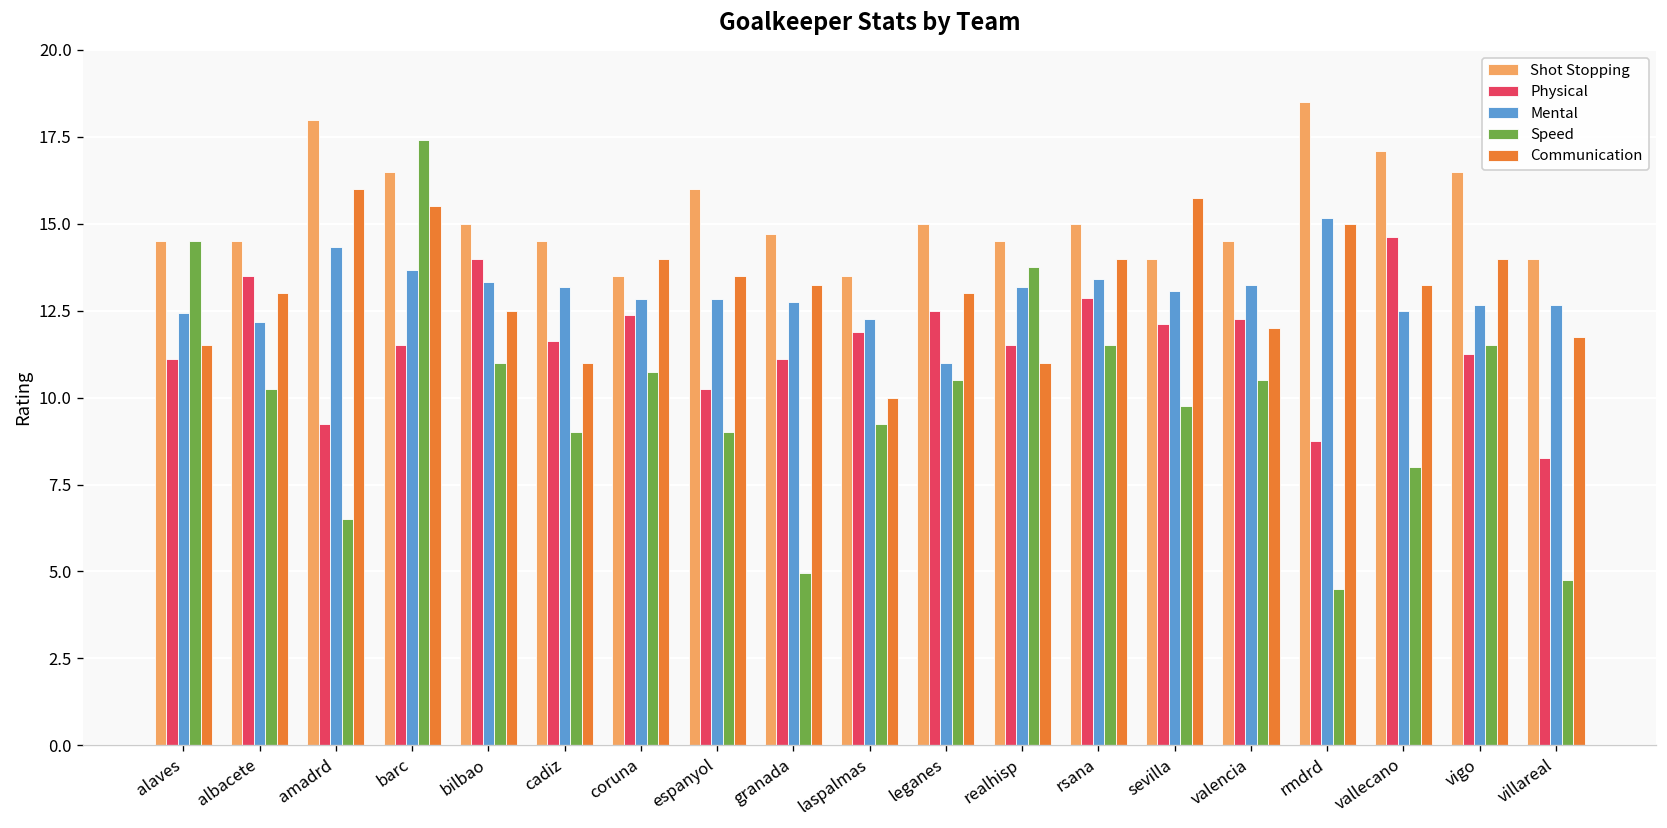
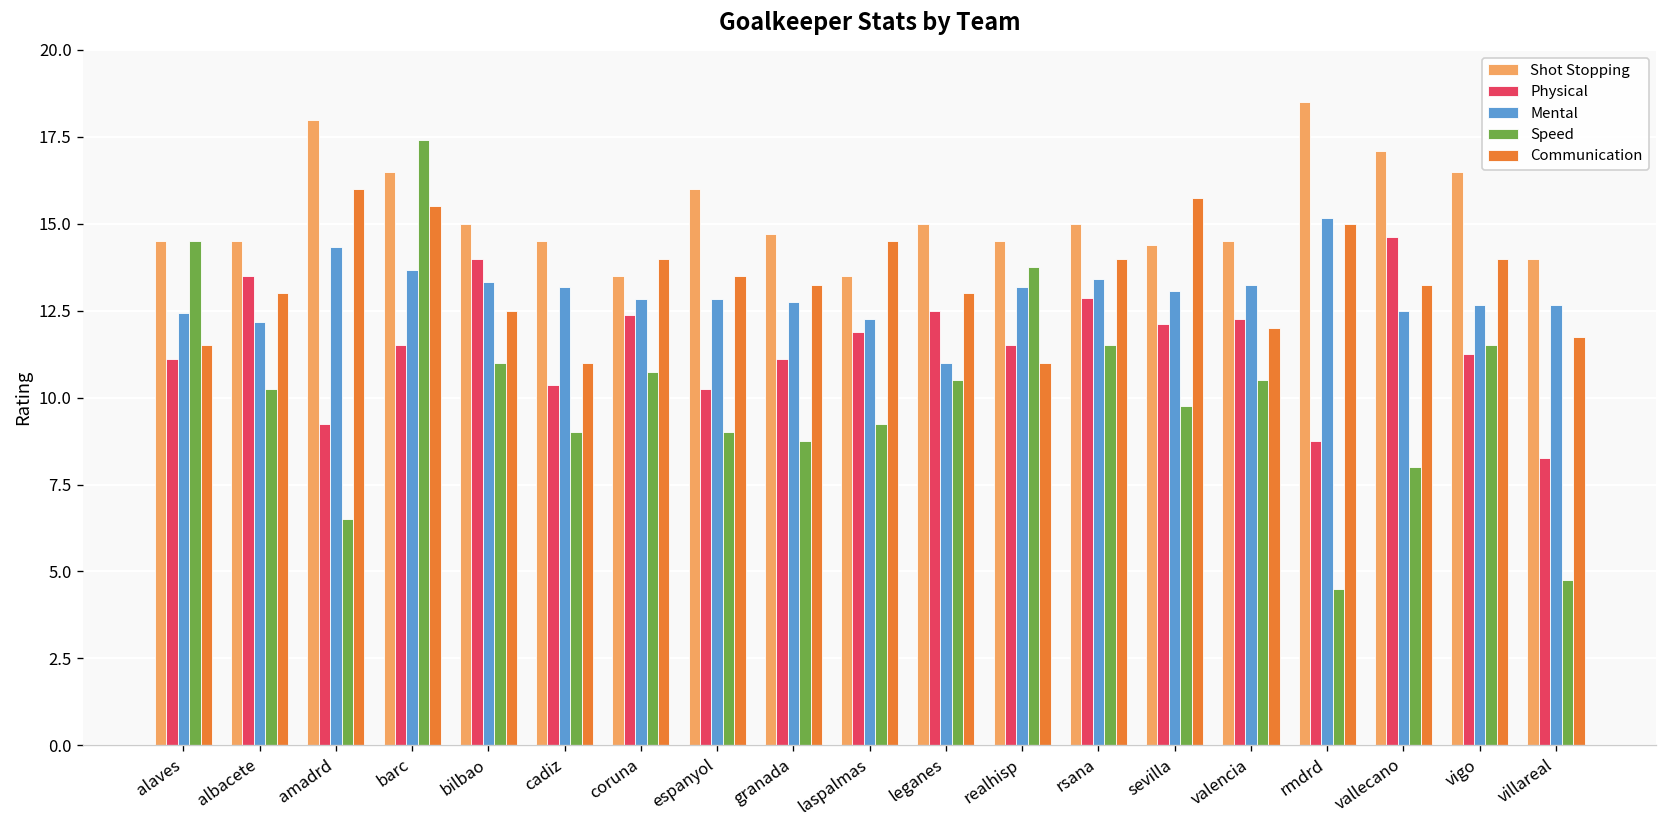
  {
    "Shot Stopping": {
      "alaves": 14.5,
      "albacete": 14.5,
      "amadrd": 18.0,
      "barc": 16.5,
      "bilbao": 15.0,
      "cadiz": 14.5,
      "coruna": 13.5,
      "espanyol": 16.0,
      "granada": 14.7,
      "laspalmas": 13.5,
      "leganes": 15.0,
      "realhisp": 14.5,
      "rsana": 15.0,
-     "sevilla": 14.0,
+     "sevilla": 14.4,
      "valencia": 14.5,
      "rmdrd": 18.5,
      "vallecano": 17.1,
      "vigo": 16.5,
      "villareal": 14.0
    },
    "Physical": {
      "alaves": 11.1,
      "albacete": 13.5,
      "amadrd": 9.3,
      "barc": 11.5,
      "bilbao": 14.0,
-     "cadiz": 11.6,
+     "cadiz": 10.4,
      "coruna": 12.4,
      "espanyol": 10.3,
      "granada": 11.1,
      "laspalmas": 11.9,
      "leganes": 12.5,
      "realhisp": 11.5,
      "rsana": 12.9,
      "sevilla": 12.1,
      "valencia": 12.3,
      "rmdrd": 8.8,
      "vallecano": 14.6,
      "vigo": 11.3,
      "villareal": 8.3
    },
    "Mental": {
      "alaves": 12.4,
      "albacete": 12.2,
      "amadrd": 14.3,
      "barc": 13.7,
      "bilbao": 13.3,
      "cadiz": 13.2,
      "coruna": 12.8,
      "espanyol": 12.8,
      "granada": 12.8,
      "laspalmas": 12.3,
      "leganes": 11.0,
      "realhisp": 13.2,
      "rsana": 13.4,
      "sevilla": 13.1,
      "valencia": 13.3,
      "rmdrd": 15.2,
      "vallecano": 12.5,
      "vigo": 12.7,
      "villareal": 12.7
    },
    "Speed": {
      "alaves": 14.5,
      "albacete": 10.3,
      "amadrd": 6.5,
      "barc": 17.4,
      "bilbao": 11.0,
      "cadiz": 9.0,
      "coruna": 10.8,
      "espanyol": 9.0,
-     "granada": 5.0,
+     "granada": 8.8,
      "laspalmas": 9.3,
      "leganes": 10.5,
      "realhisp": 13.8,
      "rsana": 11.5,
      "sevilla": 9.8,
      "valencia": 10.5,
      "rmdrd": 4.5,
      "vallecano": 8.0,
      "vigo": 11.5,
      "villareal": 4.8
    },
    "Communication": {
      "alaves": 11.5,
      "albacete": 13.0,
      "amadrd": 16.0,
      "barc": 15.5,
      "bilbao": 12.5,
      "cadiz": 11.0,
      "coruna": 14.0,
      "espanyol": 13.5,
      "granada": 13.3,
-     "laspalmas": 10.0,
+     "laspalmas": 14.5,
      "leganes": 13.0,
      "realhisp": 11.0,
      "rsana": 14.0,
      "sevilla": 15.8,
      "valencia": 12.0,
      "rmdrd": 15.0,
      "vallecano": 13.3,
      "vigo": 14.0,
      "villareal": 11.8
    }
  }
